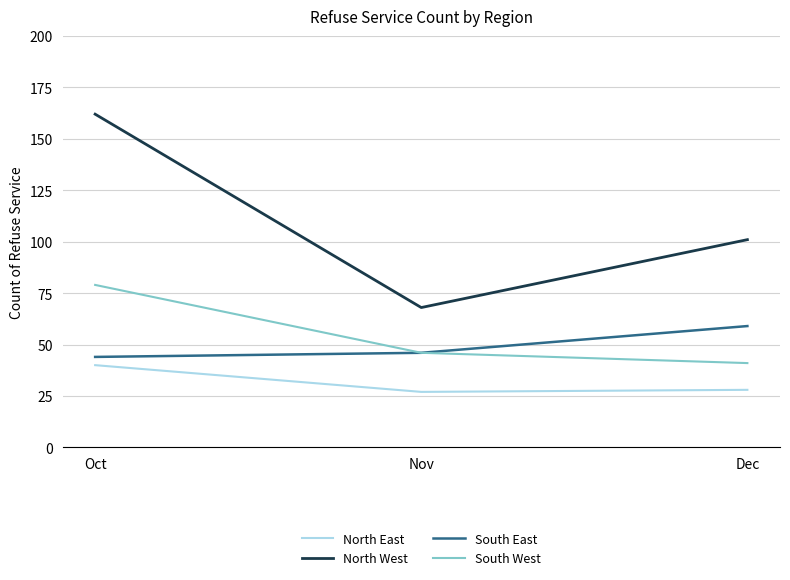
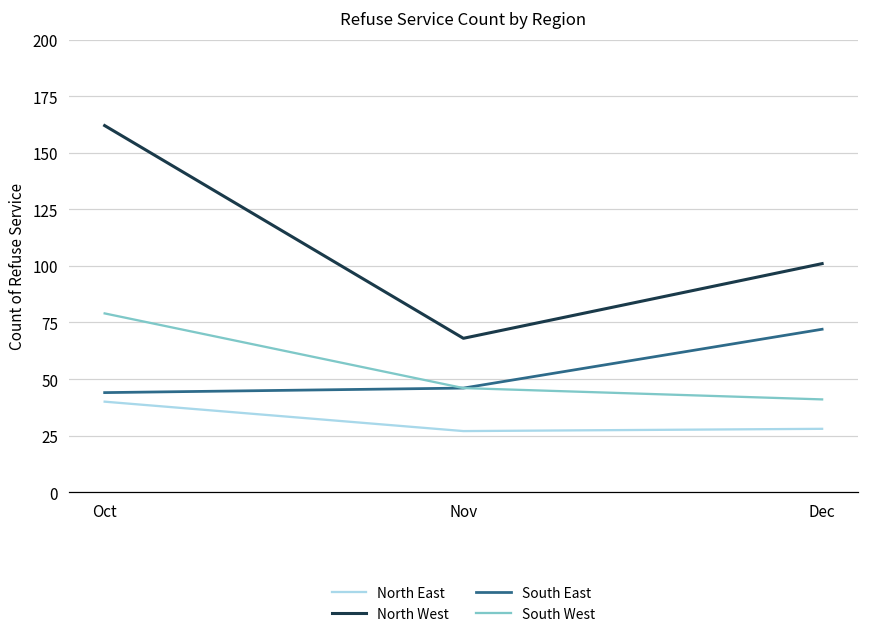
  {
    "North West": {
      "Oct": 162,
      "Nov": 68,
      "Dec": 101
    },
    "South East": {
      "Oct": 44,
-     "Dec": 59
+     "Dec": 72
    }
  }
